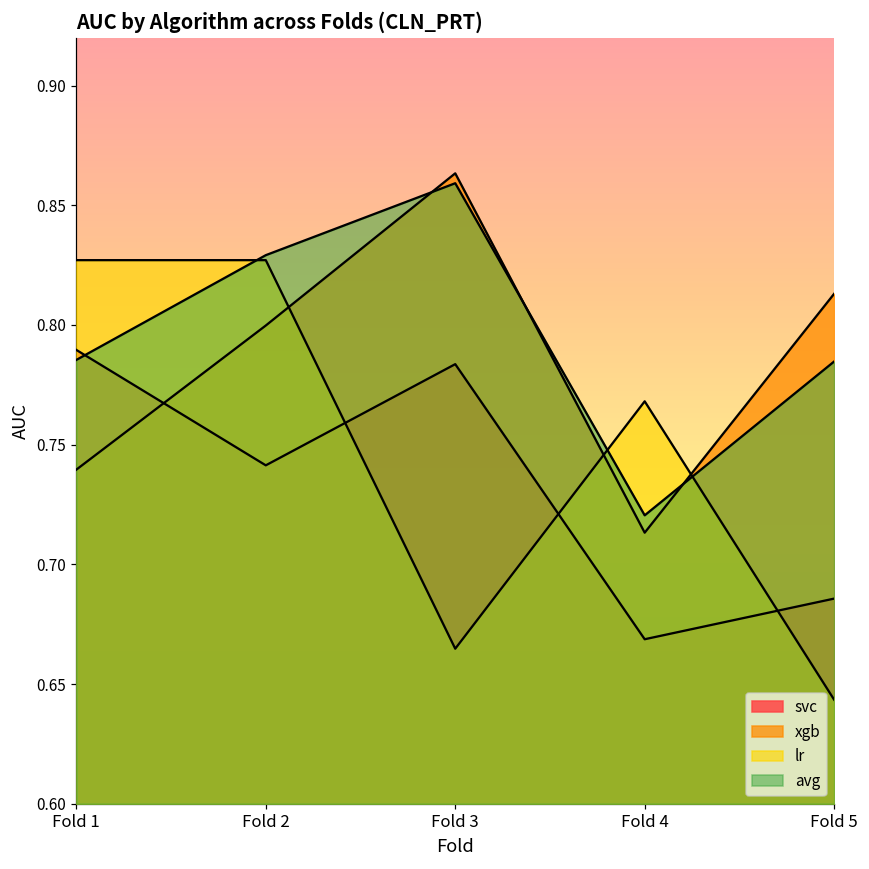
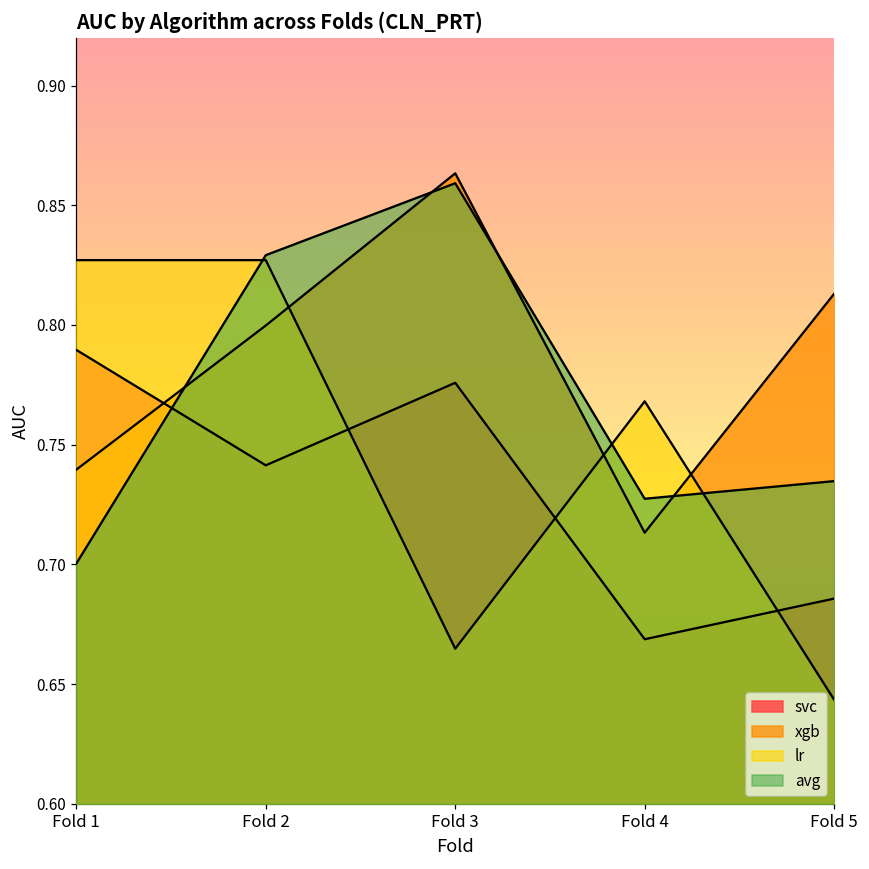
  {
    "svc": {
      "Fold 1": 0.790,
      "Fold 2": 0.741,
-     "Fold 3": 0.784,
+     "Fold 3": 0.776,
      "Fold 4": 0.669,
      "Fold 5": 0.686
    },
    "xgb": {
      "Fold 1": 0.740,
      "Fold 2": 0.800,
      "Fold 3": 0.863,
      "Fold 4": 0.713,
      "Fold 5": 0.813
    },
    "lr": {
      "Fold 1": 0.827,
      "Fold 2": 0.827,
      "Fold 3": 0.665,
      "Fold 4": 0.768,
      "Fold 5": 0.643
    },
    "avg": {
-     "Fold 1": 0.785,
+     "Fold 1": 0.700,
      "Fold 2": 0.829,
      "Fold 3": 0.859,
-     "Fold 4": 0.720,
-     "Fold 5": 0.785
+     "Fold 4": 0.727,
+     "Fold 5": 0.735
    }
  }
